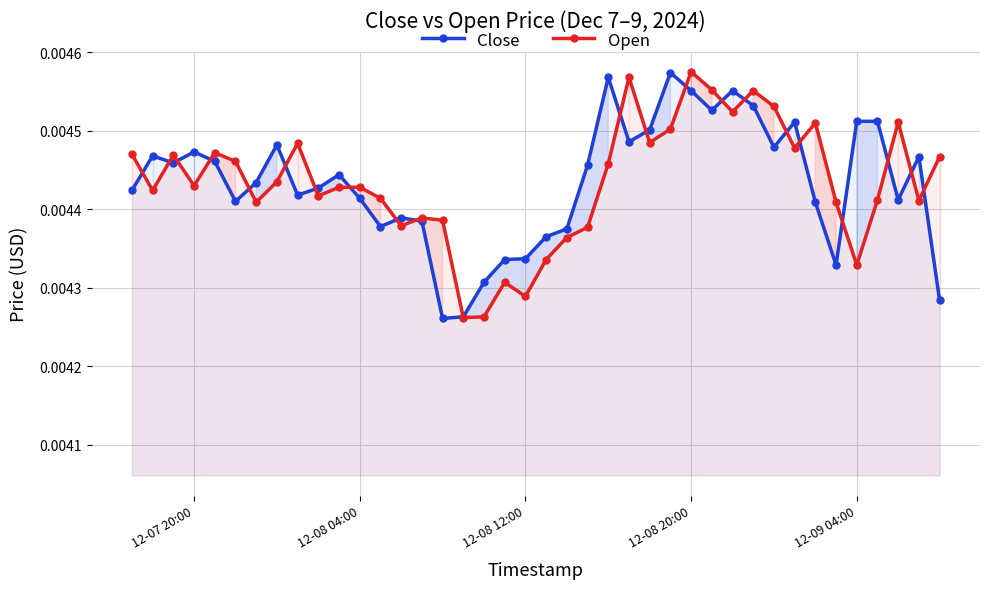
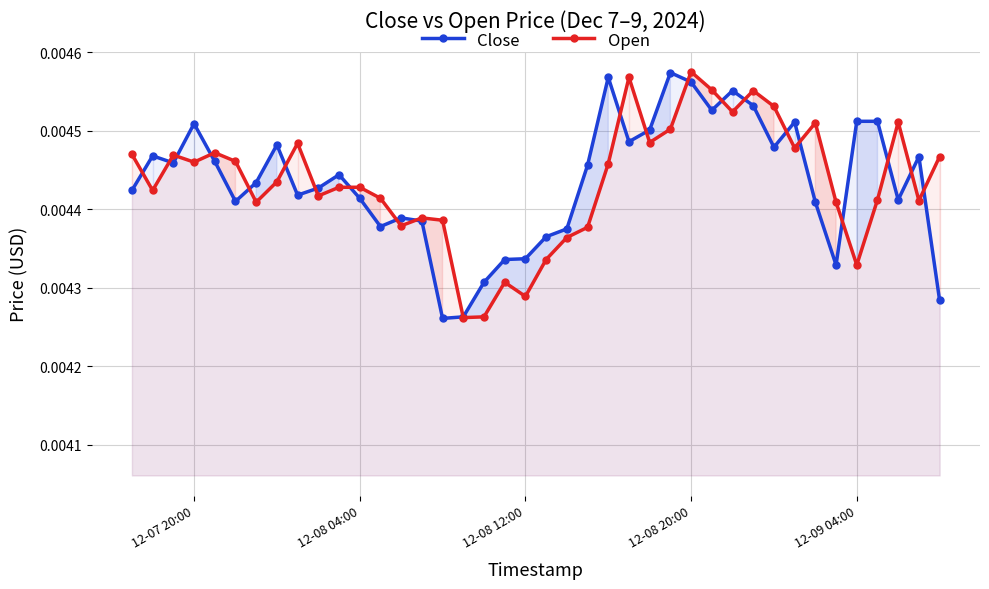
  {
    "Close": {
-     "12-07 20:00": 0.00447,
+     "12-07 20:00": 0.00451,
      "12-08 04:00": 0.00441,
      "12-08 12:00": 0.00434,
-     "12-08 20:00": 0.00455,
+     "12-08 20:00": 0.00456,
      "12-09 04:00": 0.00451
    },
    "Open": {
-     "12-07 20:00": 0.00443,
+     "12-07 20:00": 0.00446,
      "12-08 04:00": 0.00443,
      "12-08 12:00": 0.00429,
      "12-08 20:00": 0.00458,
      "12-09 04:00": 0.00433
    }
  }
